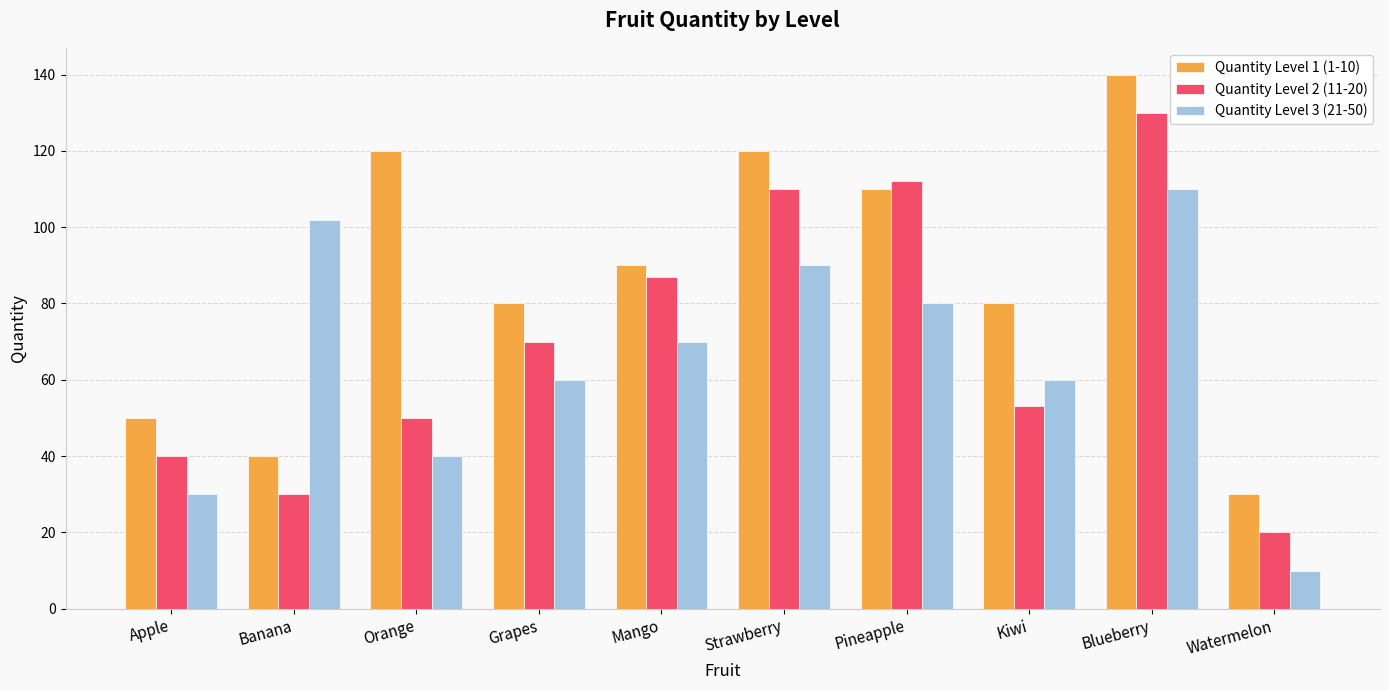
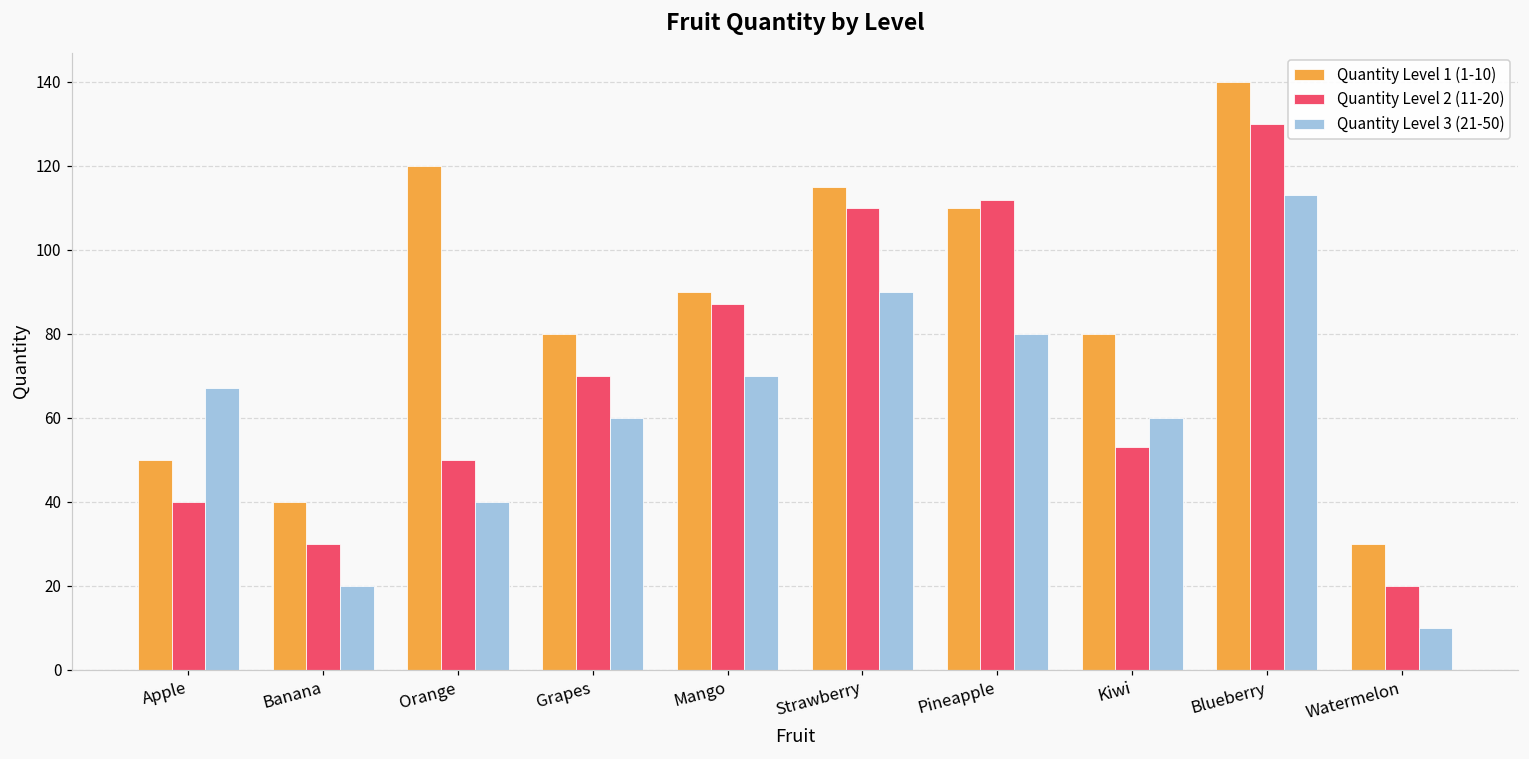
  {
    "Quantity Level 1 (1-10)": {
      "Apple": 50,
      "Banana": 40,
      "Orange": 120,
      "Grapes": 80,
      "Mango": 90,
-     "Strawberry": 120,
+     "Strawberry": 115,
      "Pineapple": 110,
      "Kiwi": 80,
      "Blueberry": 140,
      "Watermelon": 30
    },
    "Quantity Level 2 (11-20)": {
      "Apple": 40,
      "Banana": 30,
      "Orange": 50,
      "Grapes": 70,
      "Mango": 87,
      "Strawberry": 110,
      "Pineapple": 112,
      "Kiwi": 53,
      "Blueberry": 130,
      "Watermelon": 20
    },
    "Quantity Level 3 (21-50)": {
-     "Apple": 30,
-     "Banana": 102,
+     "Apple": 67,
+     "Banana": 20,
      "Orange": 40,
      "Grapes": 60,
      "Mango": 70,
      "Strawberry": 90,
      "Pineapple": 80,
      "Kiwi": 60,
-     "Blueberry": 110,
+     "Blueberry": 113,
      "Watermelon": 10
    }
  }
